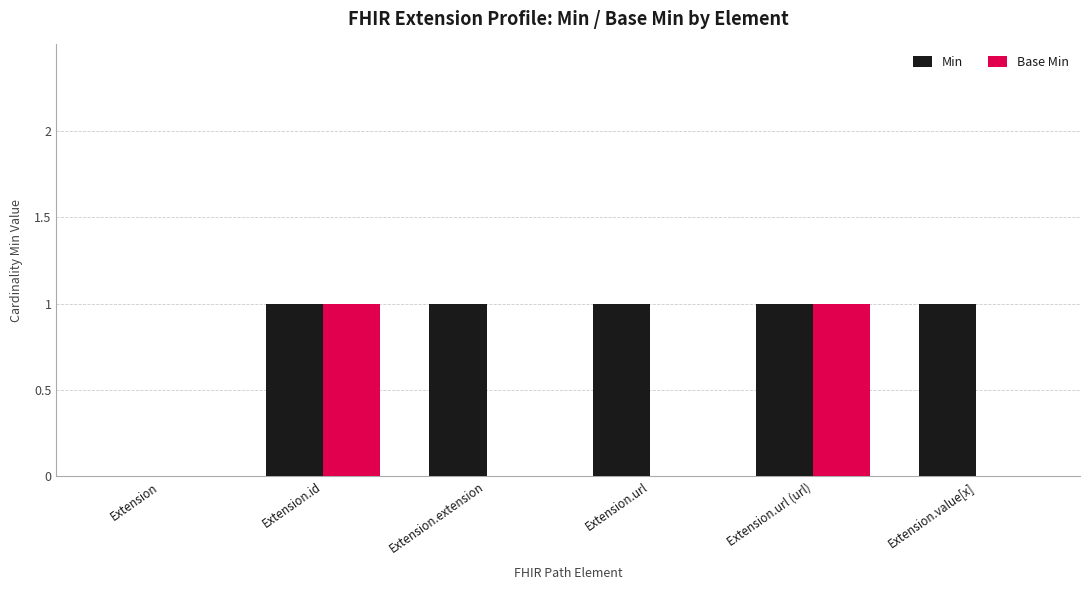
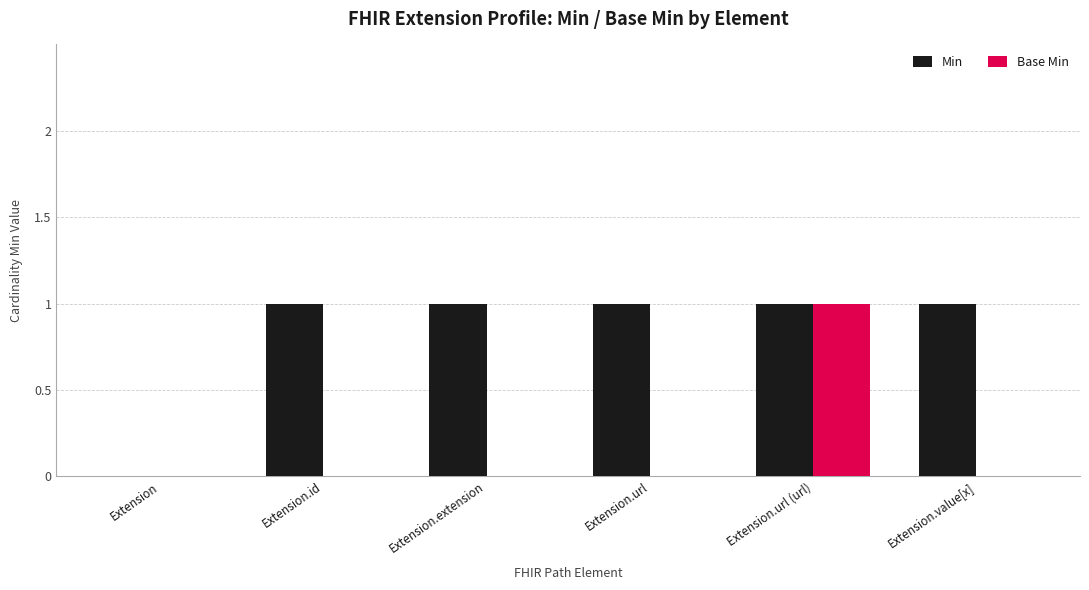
  {
    "Min": {
      "Extension": 0,
      "Extension.id": 1,
      "Extension.extension": 1,
      "Extension.url": 1,
      "Extension.url (url)": 1,
      "Extension.value[x]": 1
    },
    "Base Min": {
      "Extension": 0,
-     "Extension.id": 1,
+     "Extension.id": 0,
      "Extension.extension": 0,
      "Extension.url": 0,
      "Extension.url (url)": 1,
      "Extension.value[x]": 0
    }
  }
